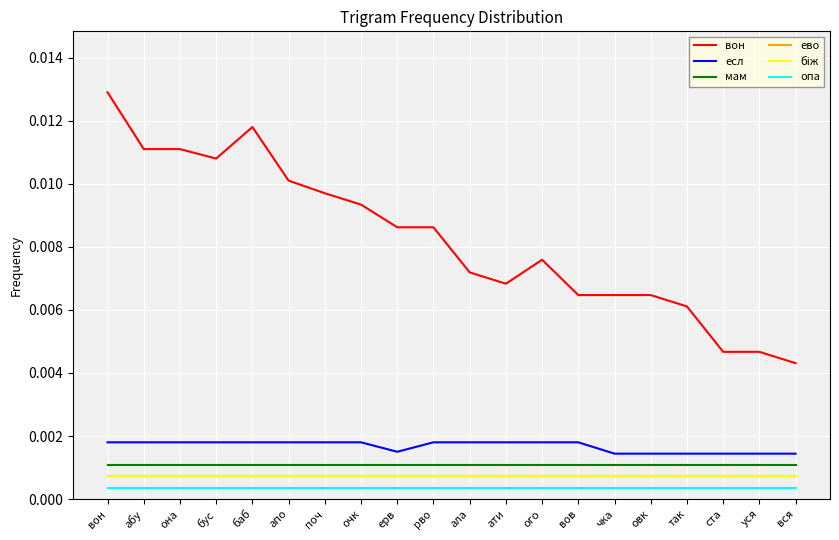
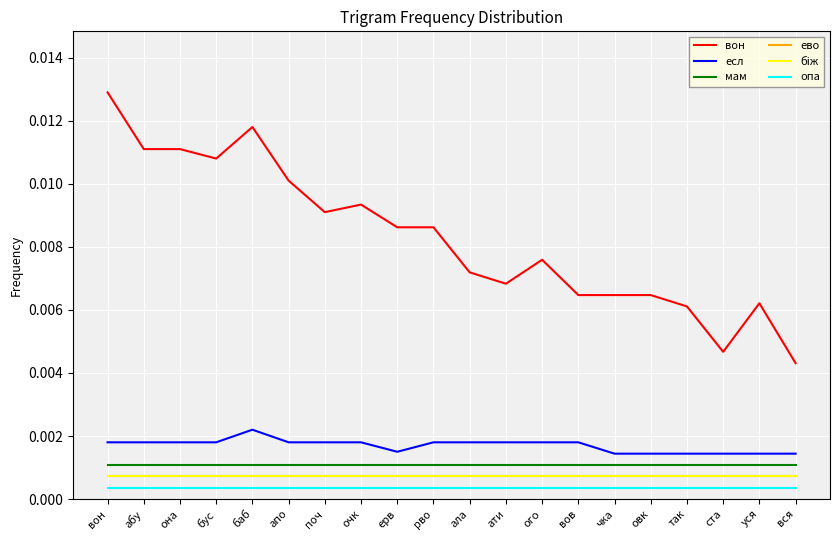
  {
    "вон": {
      "вон": 0.0129,
      "абу": 0.0111,
      "она": 0.0111,
      "бус": 0.0108,
      "баб": 0.0118,
      "апо": 0.0101,
-     "поч": 0.0097,
+     "поч": 0.0091,
      "очк": 0.0093,
      "ерв": 0.0086,
      "рво": 0.0086,
      "ала": 0.0072,
      "ати": 0.0068,
      "ого": 0.0076,
      "вов": 0.0065,
      "чка": 0.0065,
      "овк": 0.0065,
      "так": 0.0061,
      "ста": 0.0047,
-     "уся": 0.0047,
+     "уся": 0.0062,
      "вся": 0.0043
    },
    "есл": {
      "вон": 0.0018,
      "абу": 0.0018,
      "она": 0.0018,
      "бус": 0.0018,
-     "баб": 0.0018,
+     "баб": 0.0022,
      "апо": 0.0018,
      "поч": 0.0018,
      "очк": 0.0018,
      "ерв": 0.0015,
      "рво": 0.0018,
      "ала": 0.0018,
      "ати": 0.0018,
      "ого": 0.0018,
      "вов": 0.0018,
      "чка": 0.0014,
      "овк": 0.0014,
      "так": 0.0014,
      "ста": 0.0014,
      "уся": 0.0014,
      "вся": 0.0014
    },
    "мам": {
      "вон": 0.0011,
      "абу": 0.0011,
      "она": 0.0011,
      "бус": 0.0011,
      "баб": 0.0011,
      "апо": 0.0011,
      "поч": 0.0011,
      "очк": 0.0011,
      "ерв": 0.0011,
      "рво": 0.0011,
      "ала": 0.0011,
      "ати": 0.0011,
      "ого": 0.0011,
      "вов": 0.0011,
      "чка": 0.0011,
      "овк": 0.0011,
      "так": 0.0011,
      "ста": 0.0011,
      "уся": 0.0011,
      "вся": 0.0011
    },
    "біж": {
      "вон": 0.0007,
      "абу": 0.0007,
      "она": 0.0007,
      "бус": 0.0007,
      "баб": 0.0007,
      "апо": 0.0007,
      "поч": 0.0007,
      "очк": 0.0007,
      "ерв": 0.0007,
      "рво": 0.0007,
      "ала": 0.0007,
      "ати": 0.0007,
      "ого": 0.0007,
      "вов": 0.0007,
      "чка": 0.0007,
      "овк": 0.0007,
      "так": 0.0007,
      "ста": 0.0007,
      "уся": 0.0007,
      "вся": 0.0007
    },
    "опа": {
      "вон": 0.0004,
      "абу": 0.0004,
      "она": 0.0004,
      "бус": 0.0004,
      "баб": 0.0004,
      "апо": 0.0004,
      "поч": 0.0004,
      "очк": 0.0004,
      "ерв": 0.0004,
      "рво": 0.0004,
      "ала": 0.0004,
      "ати": 0.0004,
      "ого": 0.0004,
      "вов": 0.0004,
      "чка": 0.0004,
      "овк": 0.0004,
      "так": 0.0004,
      "ста": 0.0004,
      "уся": 0.0004,
      "вся": 0.0004
    }
  }
